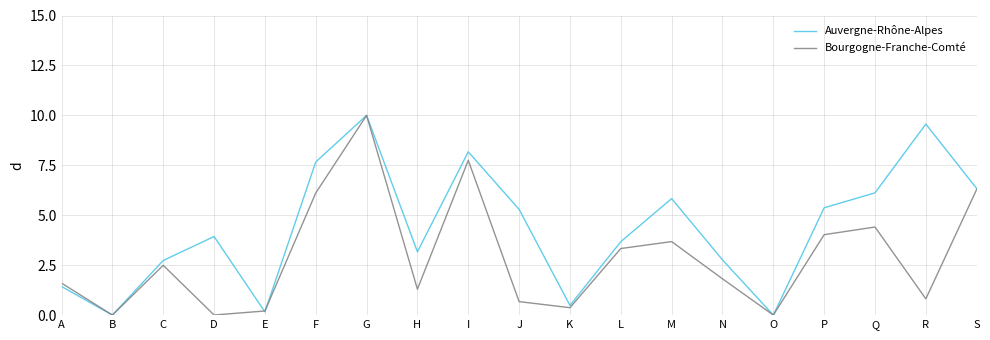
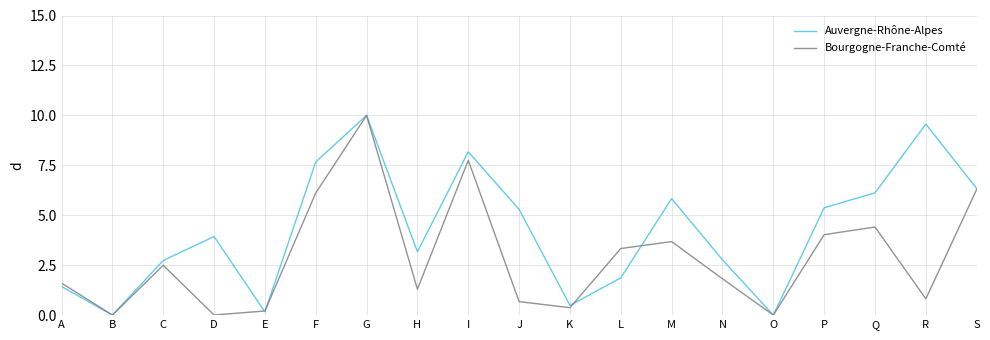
  {
    "Auvergne-Rhône-Alpes": {
      "A": 1.4,
      "C": 2.7,
      "D": 3.9,
      "F": 7.7,
      "H": 3.2,
      "I": 8.2,
      "J": 5.3,
-     "L": 3.7,
+     "L": 1.9,
      "M": 5.8,
      "N": 2.8,
      "P": 5.4,
      "Q": 6.1,
      "R": 9.6
    },
    "Bourgogne-Franche-Comté": {
      "A": 1.6,
      "C": 2.5,
      "D": 0.0,
      "F": 6.1,
      "H": 1.3,
      "I": 7.8,
      "J": 0.7,
      "L": 3.3,
      "M": 3.7,
      "N": 1.8,
      "P": 4.0,
      "Q": 4.4,
      "R": 0.8
    }
  }
